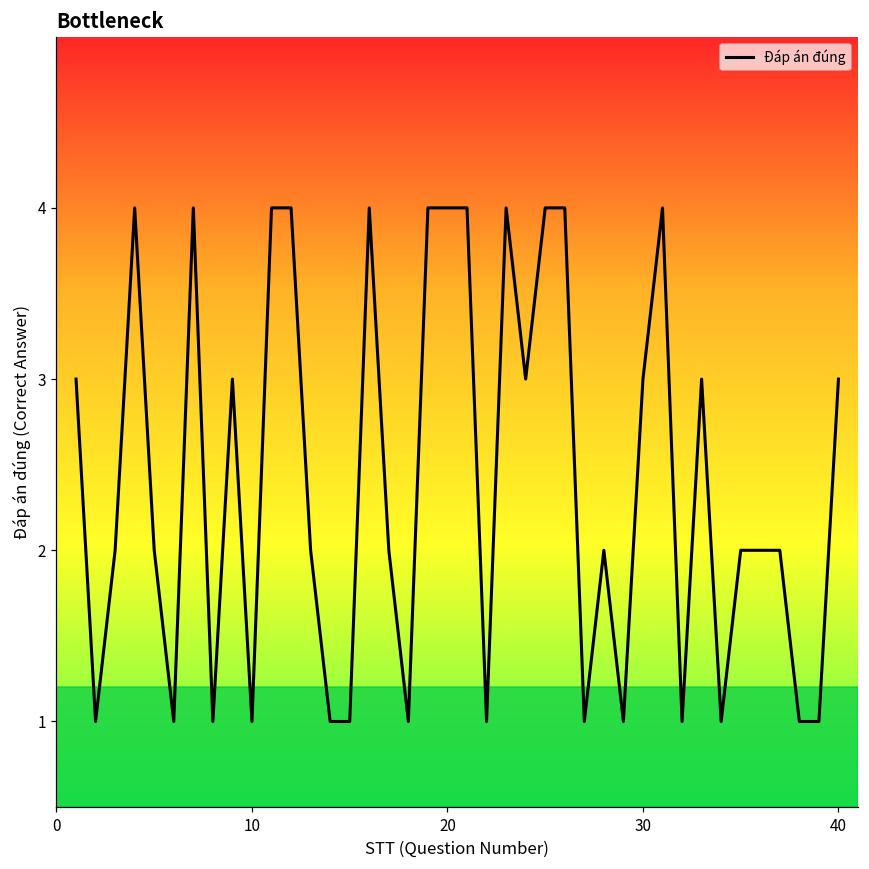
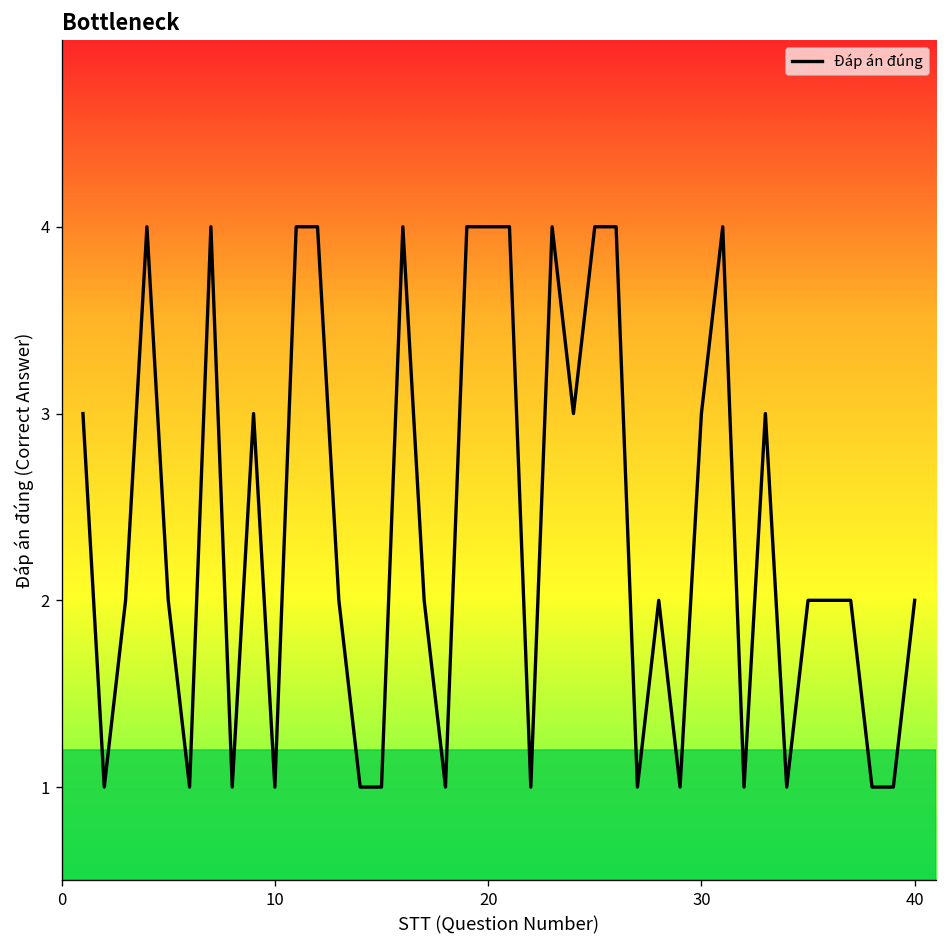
  {
    "20": 4,
    "30": 3,
-   "40": 3
+   "40": 2
  }
